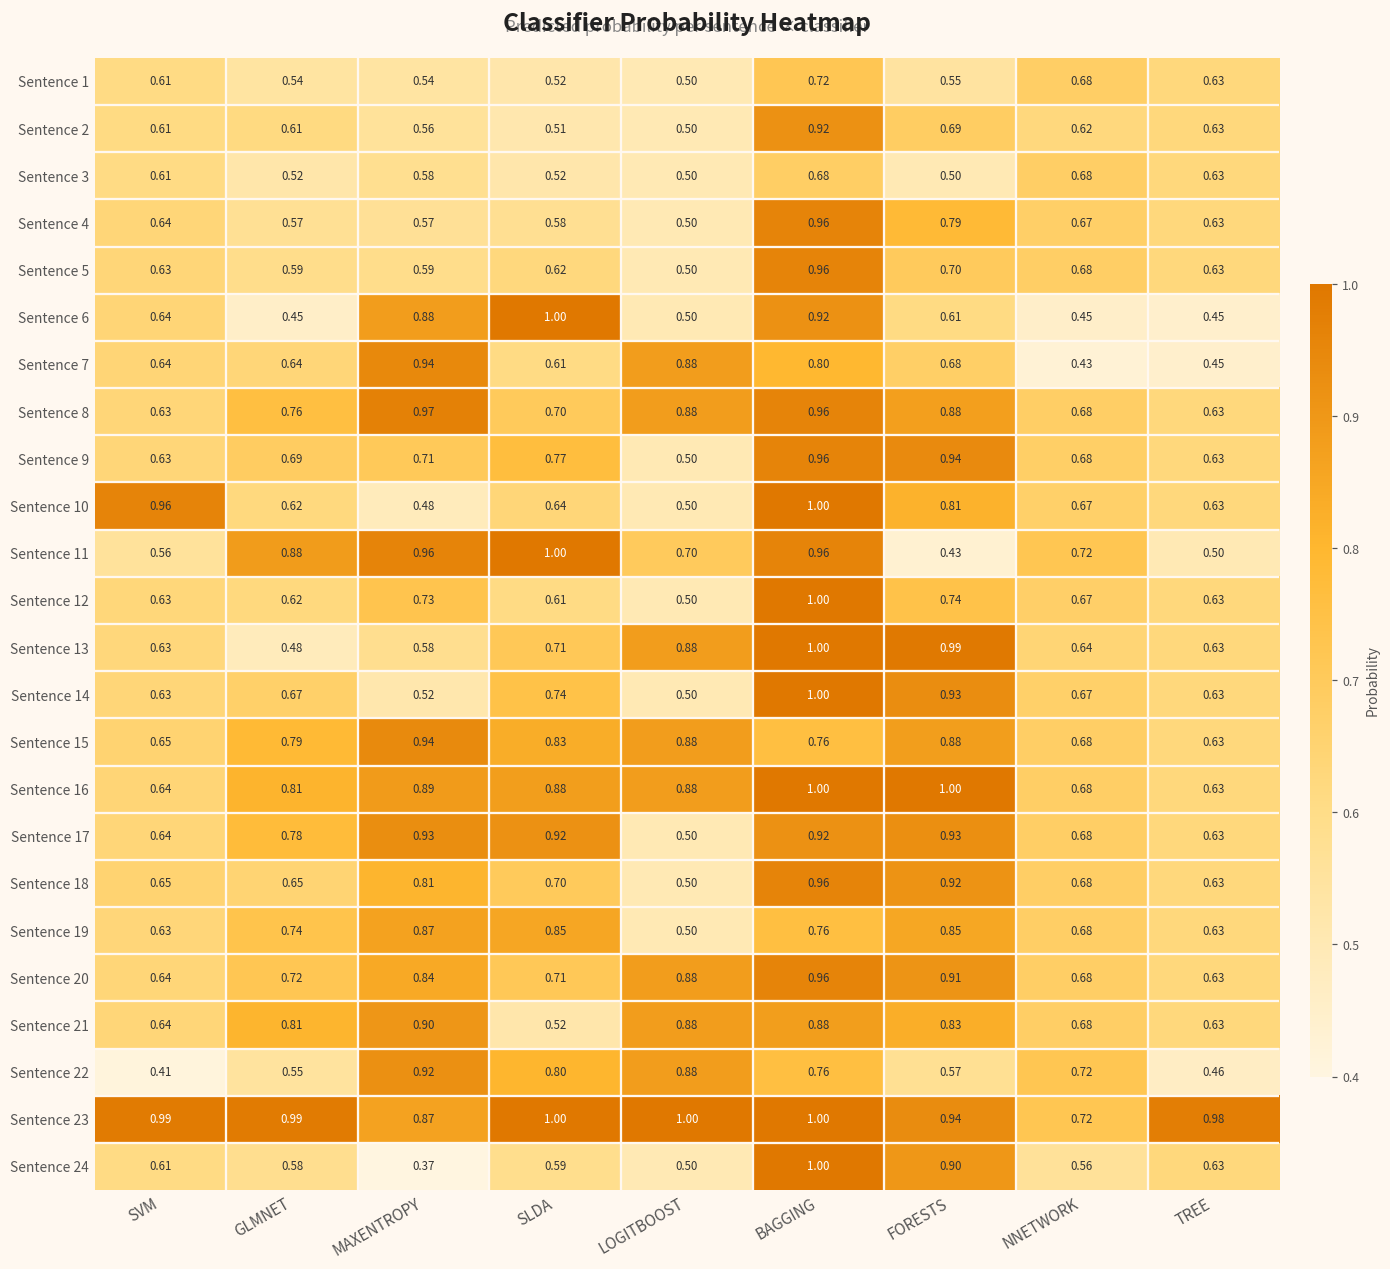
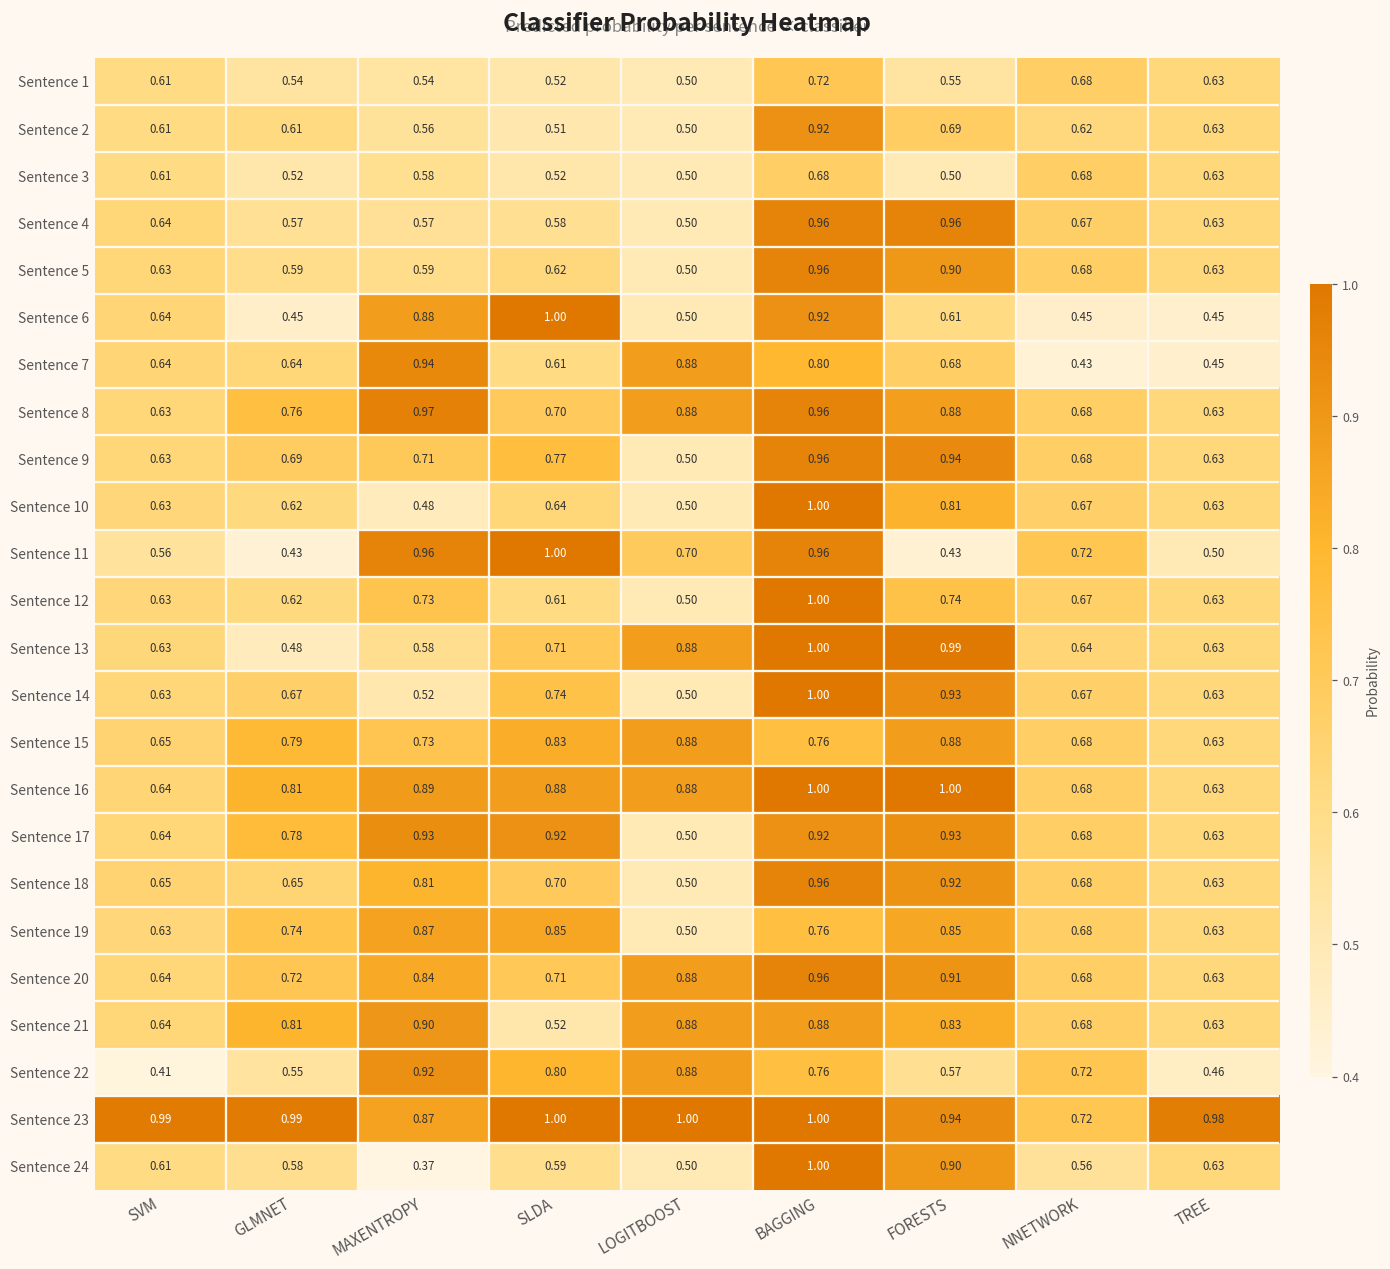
  {
    "Sentence 4": {
      "SVM": 0.64,
      "GLMNET": 0.57,
      "MAXENTROPY": 0.57,
      "SLDA": 0.58,
      "LOGITBOOST": 0.50,
      "BAGGING": 0.96,
-     "FORESTS": 0.79,
+     "FORESTS": 0.96,
      "NNETWORK": 0.67,
      "TREE": 0.63
    },
    "Sentence 5": {
      "SVM": 0.63,
      "GLMNET": 0.59,
      "MAXENTROPY": 0.59,
      "SLDA": 0.62,
      "LOGITBOOST": 0.50,
      "BAGGING": 0.96,
-     "FORESTS": 0.70,
+     "FORESTS": 0.90,
      "NNETWORK": 0.68,
      "TREE": 0.63
    },
    "Sentence 10": {
-     "SVM": 0.96,
+     "SVM": 0.63,
      "GLMNET": 0.62,
      "MAXENTROPY": 0.48,
      "SLDA": 0.64,
      "LOGITBOOST": 0.50,
      "BAGGING": 1.00,
      "FORESTS": 0.81,
      "NNETWORK": 0.67,
      "TREE": 0.63
    },
    "Sentence 11": {
      "SVM": 0.56,
-     "GLMNET": 0.88,
+     "GLMNET": 0.43,
      "MAXENTROPY": 0.96,
      "SLDA": 1.00,
      "LOGITBOOST": 0.70,
      "BAGGING": 0.96,
      "FORESTS": 0.43,
      "NNETWORK": 0.72,
      "TREE": 0.50
    },
    "Sentence 15": {
      "SVM": 0.65,
      "GLMNET": 0.79,
-     "MAXENTROPY": 0.94,
+     "MAXENTROPY": 0.73,
      "SLDA": 0.83,
      "LOGITBOOST": 0.88,
      "BAGGING": 0.76,
      "FORESTS": 0.88,
      "NNETWORK": 0.68,
      "TREE": 0.63
    }
  }
